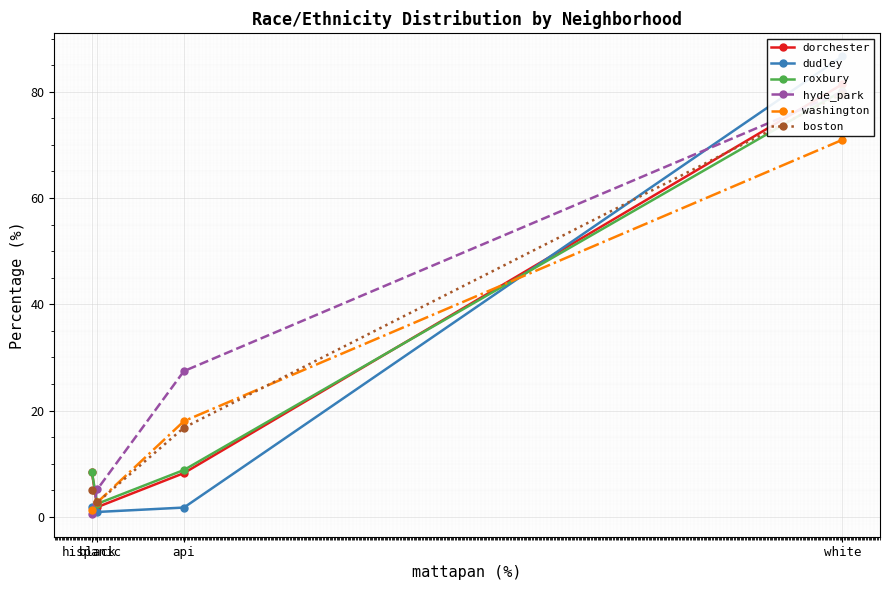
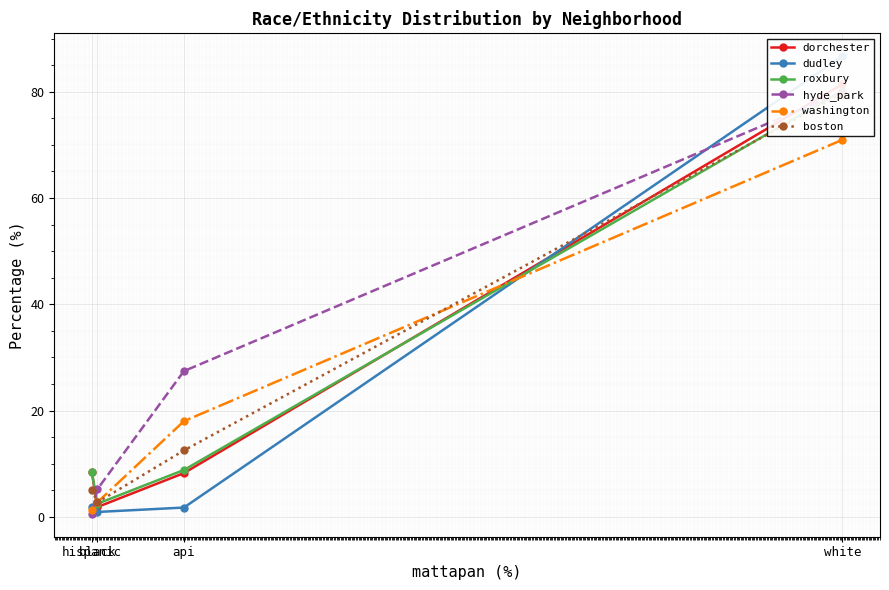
  {
    "dorchester": {
      "api": 8
    },
    "dudley": {
      "api": 2
    },
    "roxbury": {
      "api": 9
    },
    "hyde_park": {
      "api": 27
    },
    "washington": {
      "api": 18,
      "white": 71
    },
    "boston": {
-     "api": 17
+     "api": 13
    }
  }
